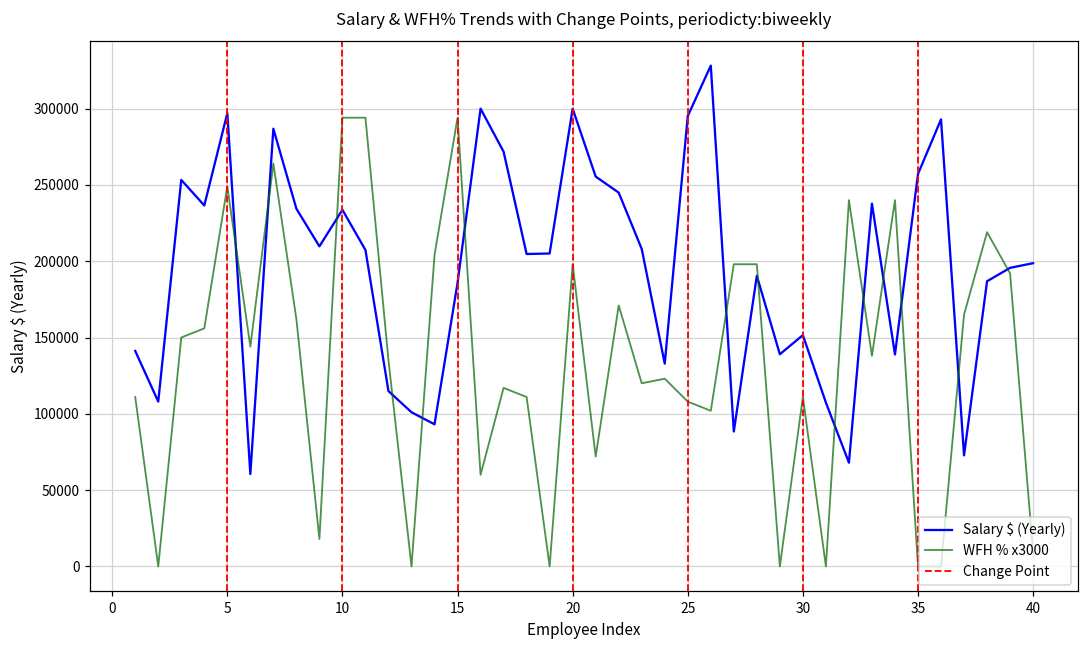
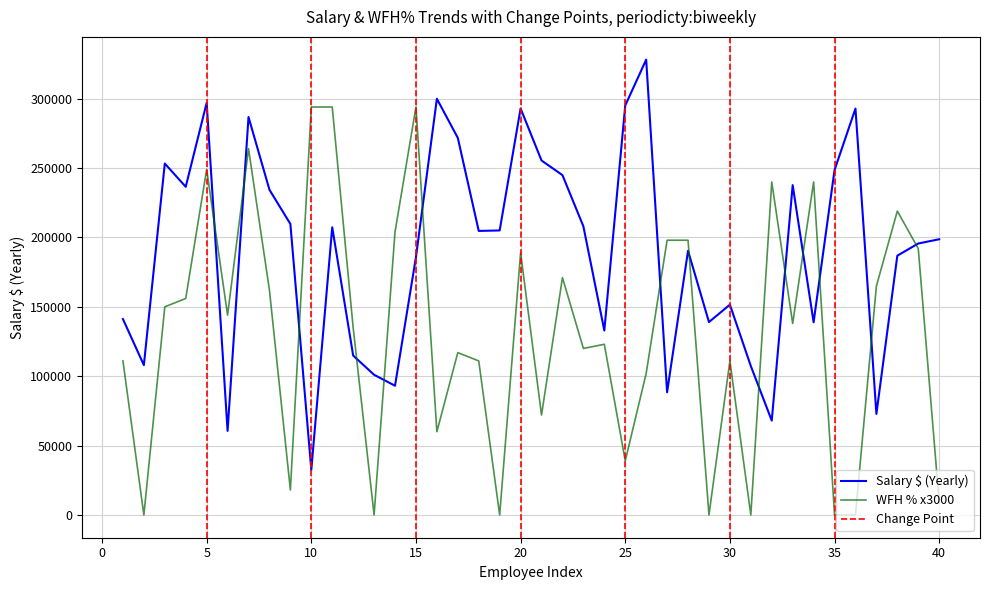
  {
    "Salary $ (Yearly)": {
      "5": 297000,
-     "10": 234000,
+     "10": 32000,
      "15": 186000,
-     "20": 300000,
+     "20": 293000,
      "25": 295000,
      "30": 152000,
-     "35": 257000,
+     "35": 249000,
      "40": 199000
    },
    "WFH % x3000": {
      "5": 249000,
      "10": 294000,
      "15": 294000,
-     "20": 198000,
-     "25": 108000,
+     "20": 189000,
+     "25": 39000,
      "30": 111000,
      "35": 0
    }
  }
